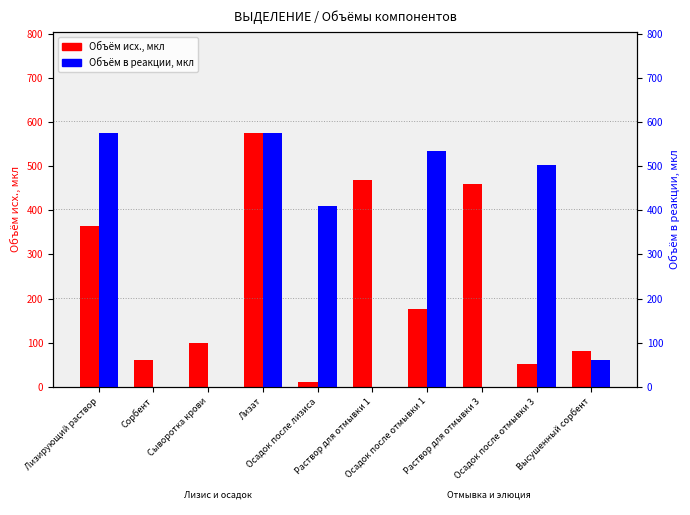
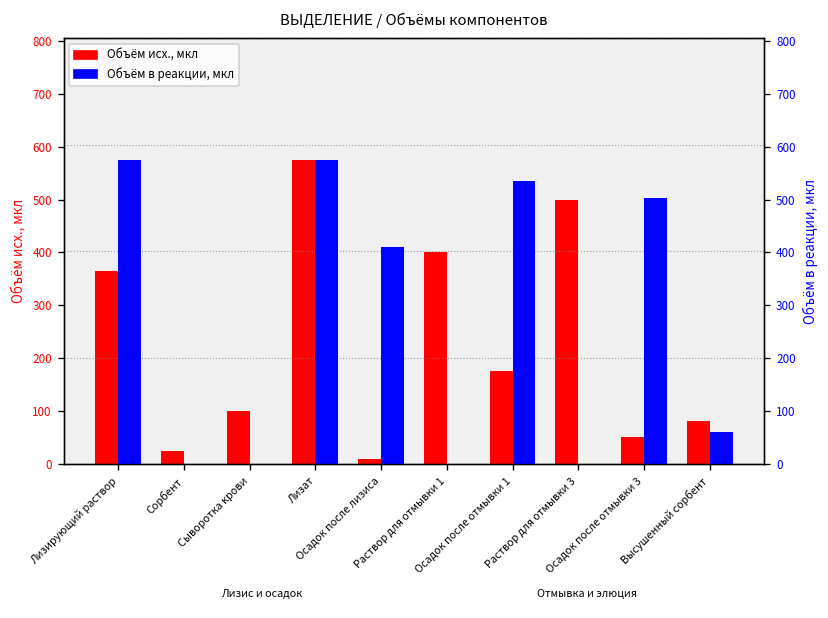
  {
    "Объём исх., мкл": {
      "Лизирующий раствор": 370,
-     "Сорбент": 60,
+     "Сорбент": 30,
      "Сыворотка крови": 100,
      "Лизат": 580,
      "Осадок после лизиса": 10,
-     "Раствор для отмывки 1": 470,
+     "Раствор для отмывки 1": 400,
      "Осадок после отмывки 1": 180,
-     "Раствор для отмывки 3": 460,
+     "Раствор для отмывки 3": 500,
      "Осадок после отмывки 3": 50,
      "Высушенный сорбент": 80
    },
    "Объём в реакции, мкл": {
      "Лизирующий раствор": 580,
      "Сорбент": 0,
      "Сыворотка крови": 0,
      "Лизат": 580,
      "Осадок после лизиса": 410,
      "Раствор для отмывки 1": 0,
      "Осадок после отмывки 1": 540,
      "Раствор для отмывки 3": 0,
      "Осадок после отмывки 3": 500,
      "Высушенный сорбент": 60
    }
  }
